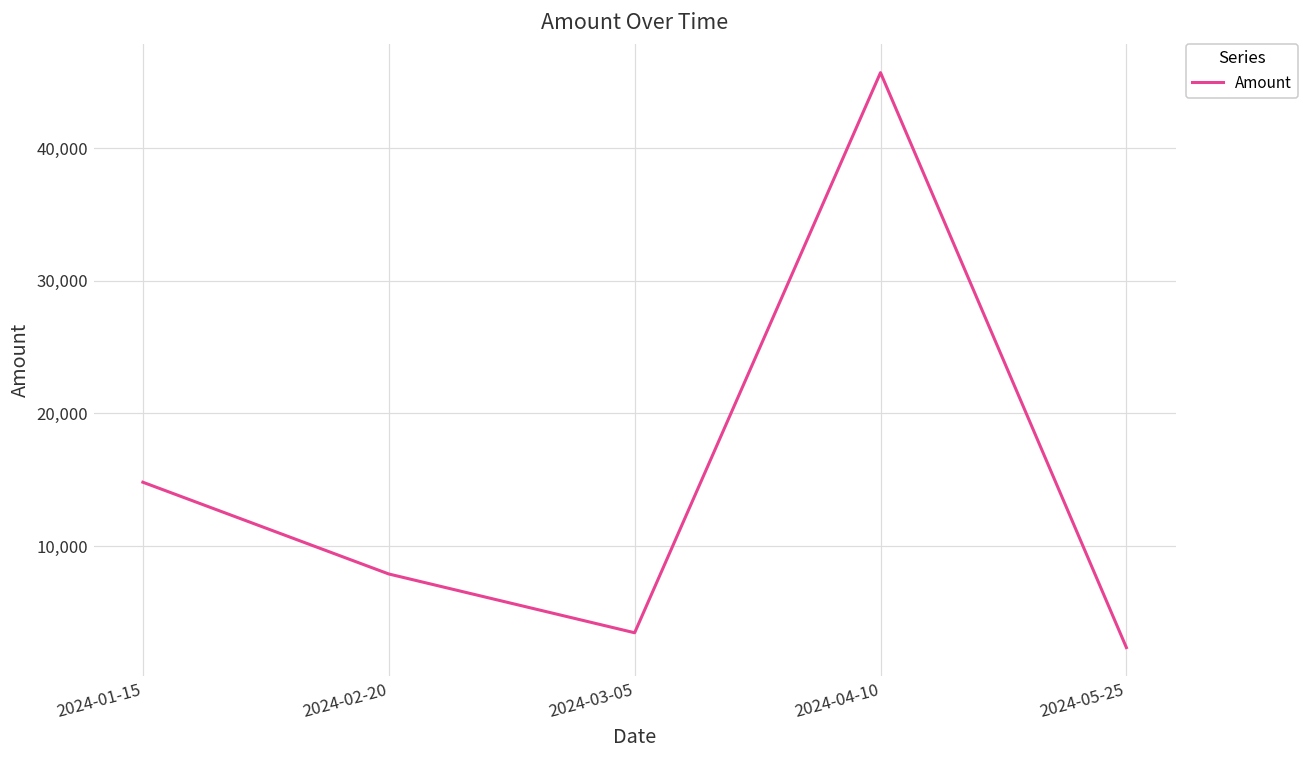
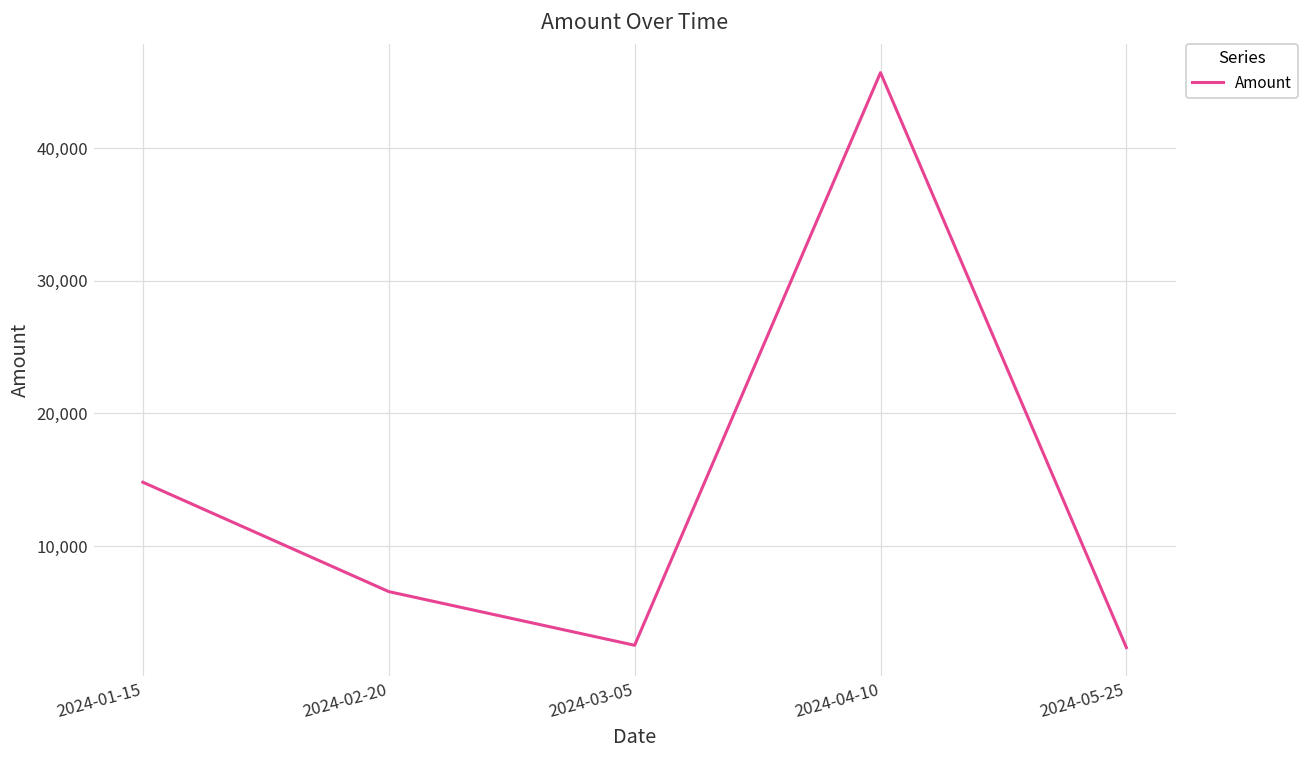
  {
    "2024-01-15": "14,800",
-   "2024-02-20": "7,900",
-   "2024-03-05": "3,500",
+   "2024-02-20": "6,600",
+   "2024-03-05": "2,500",
    "2024-04-10": "45,700",
    "2024-05-25": "2,300"
  }
